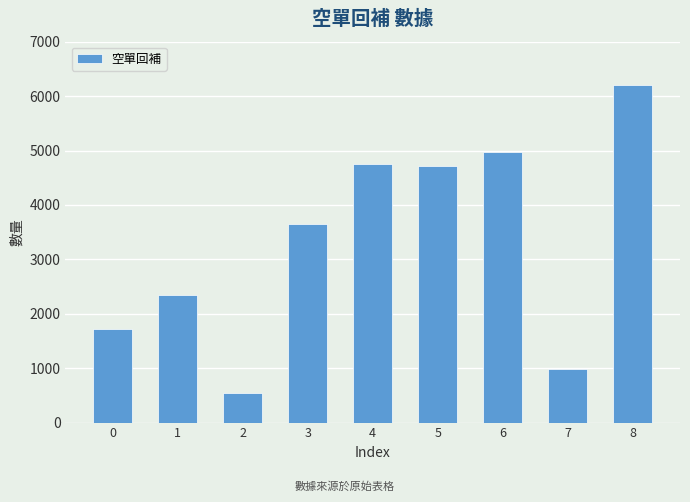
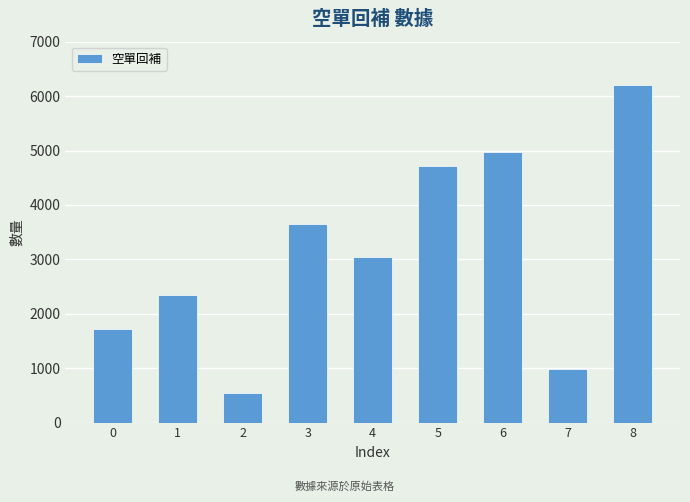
  {
    "0": 1700,
    "1": 2300,
    "2": 500,
    "3": 3600,
-   "4": 4800,
+   "4": 3000,
    "5": 4700,
    "6": 5000,
    "7": 1000,
    "8": 6200
  }
